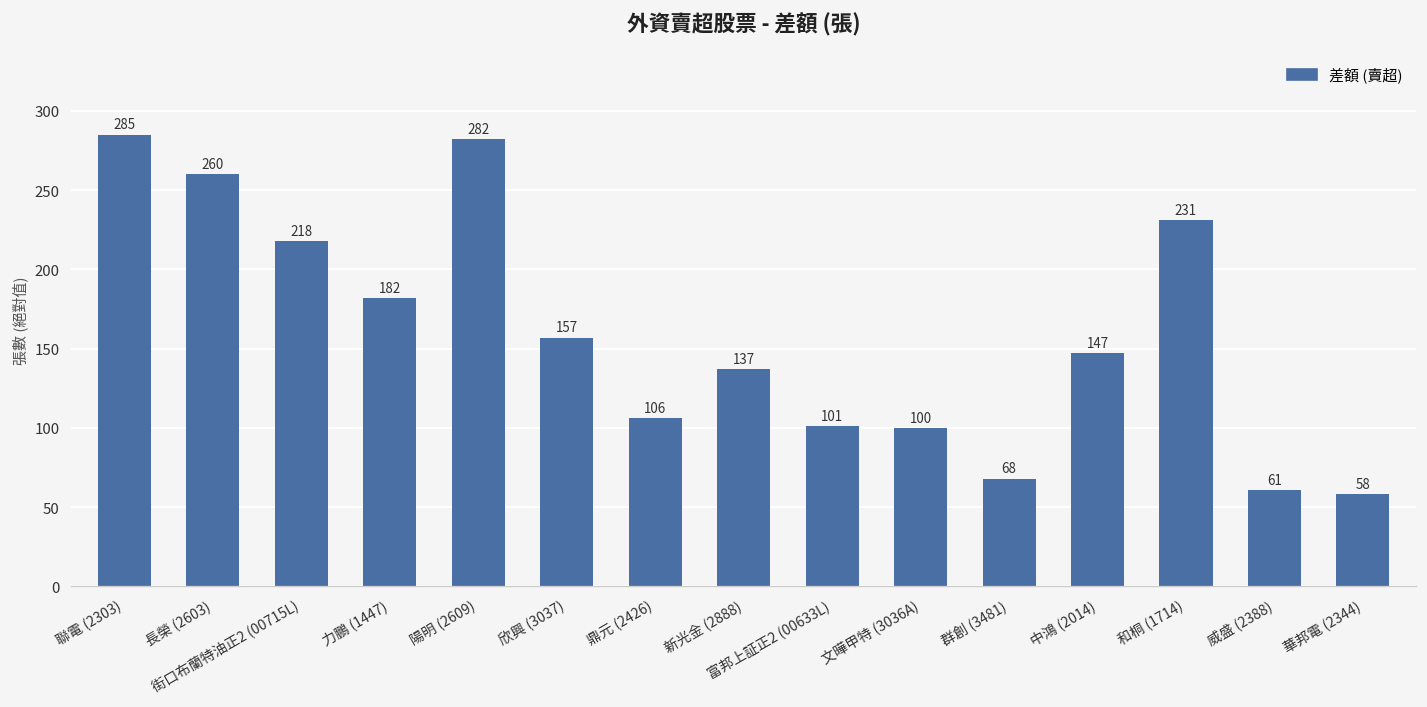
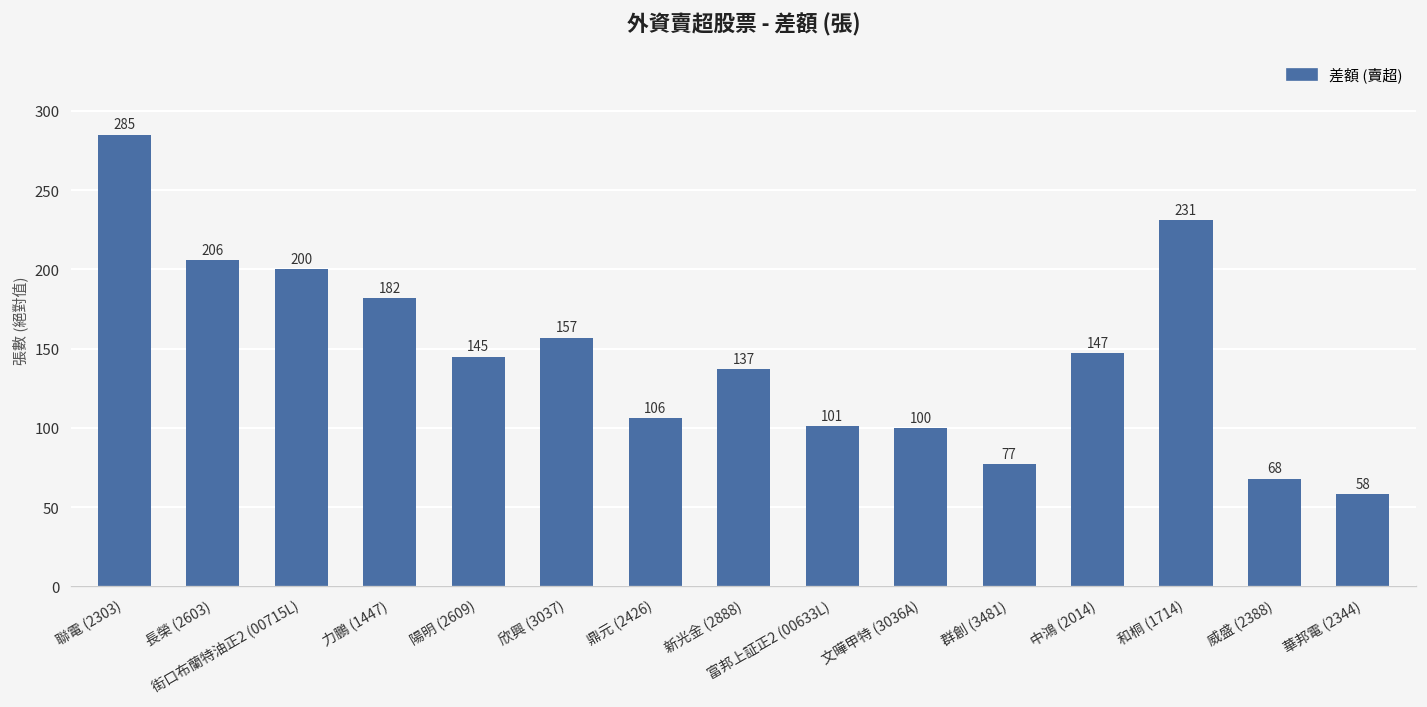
  {
    "聯電 (2303)": 285,
-   "長榮 (2603)": 260,
-   "街口布蘭特油正2 (00715L)": 218,
+   "長榮 (2603)": 206,
+   "街口布蘭特油正2 (00715L)": 200,
    "力鵬 (1447)": 182,
-   "陽明 (2609)": 282,
+   "陽明 (2609)": 145,
    "欣興 (3037)": 157,
    "鼎元 (2426)": 106,
    "新光金 (2888)": 137,
    "富邦上証正2 (00633L)": 101,
    "文曄甲特 (3036A)": 100,
-   "群創 (3481)": 68,
+   "群創 (3481)": 77,
    "中鴻 (2014)": 147,
    "和桐 (1714)": 231,
-   "威盛 (2388)": 61,
+   "威盛 (2388)": 68,
    "華邦電 (2344)": 58
  }
